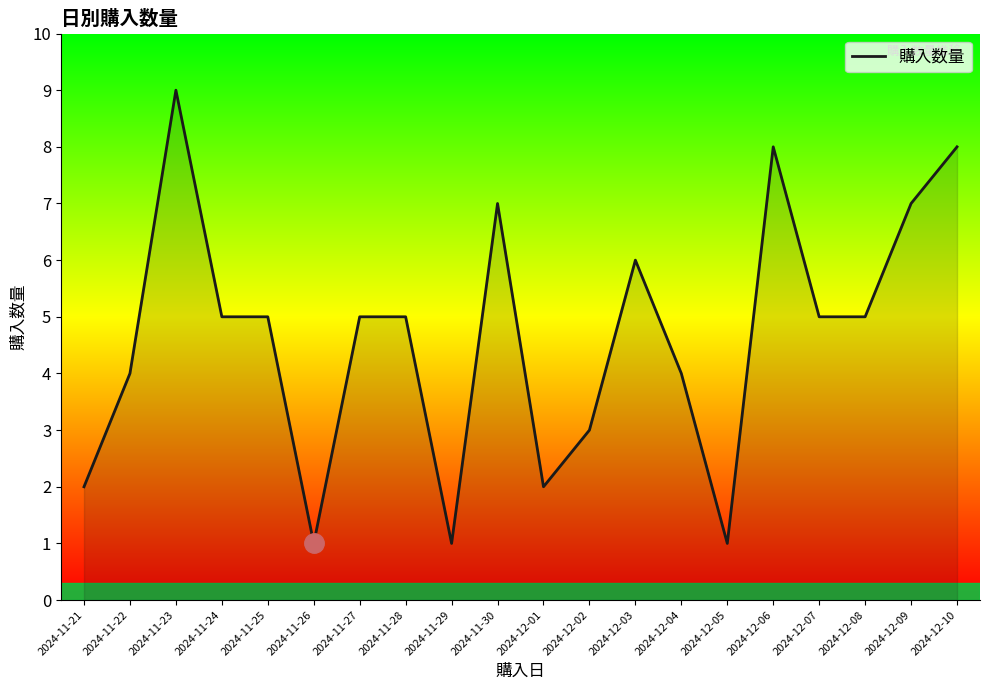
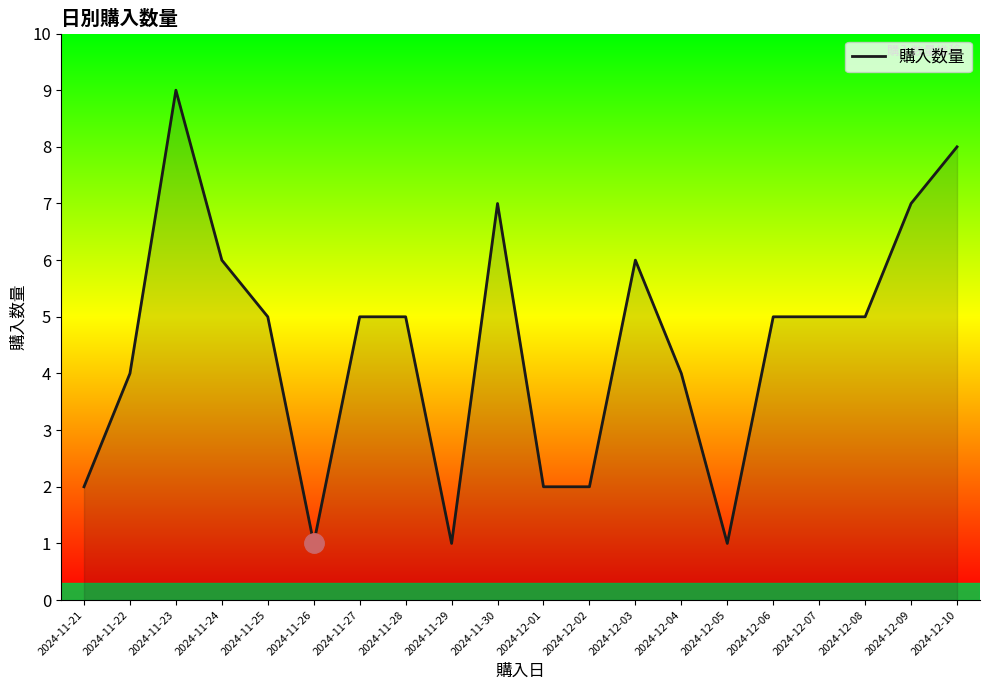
  {
    "購入数量": {
      "2024-11-21": 2,
      "2024-11-22": 4,
      "2024-11-23": 9,
-     "2024-11-24": 5,
+     "2024-11-24": 6,
      "2024-11-25": 5,
      "2024-11-27": 5,
      "2024-11-28": 5,
      "2024-11-29": 1,
      "2024-11-30": 7,
      "2024-12-01": 2,
-     "2024-12-02": 3,
+     "2024-12-02": 2,
      "2024-12-03": 6,
      "2024-12-04": 4,
      "2024-12-05": 1,
-     "2024-12-06": 8,
+     "2024-12-06": 5,
      "2024-12-07": 5,
      "2024-12-08": 5,
      "2024-12-09": 7,
      "2024-12-10": 8
    }
  }
